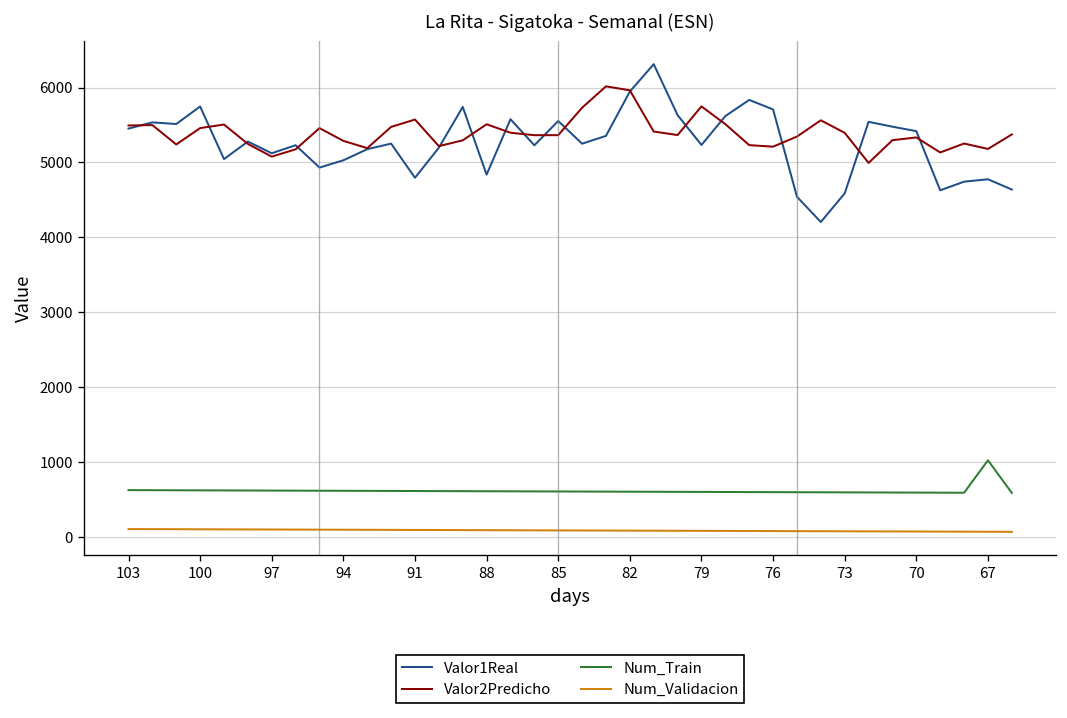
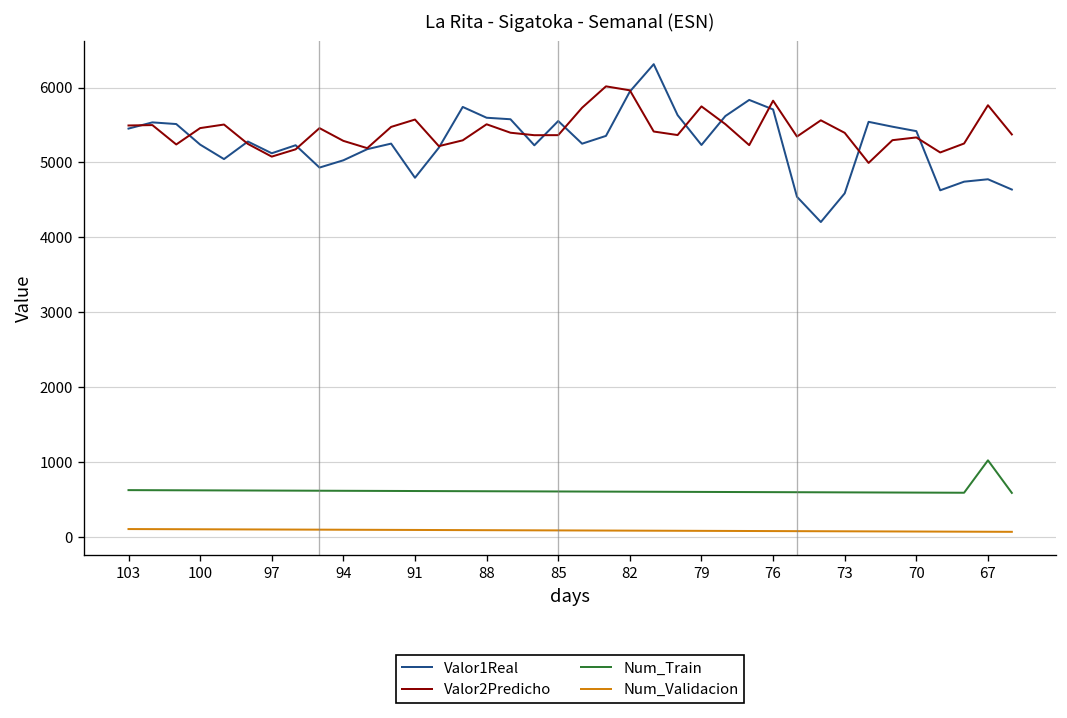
  {
    "Valor1Real": {
      "103": 5500,
-     "100": 5700,
+     "100": 5200,
      "97": 5100,
      "94": 5000,
      "91": 4800,
-     "88": 4800,
+     "88": 5600,
      "85": 5600,
      "79": 5200,
      "76": 5700,
      "73": 4600,
      "70": 5400,
      "67": 4800
    },
    "Valor2Predicho": {
      "103": 5500,
      "100": 5500,
      "97": 5100,
      "94": 5300,
      "91": 5600,
      "88": 5500,
      "85": 5400,
      "79": 5700,
-     "76": 5200,
+     "76": 5800,
      "73": 5400,
      "70": 5300,
-     "67": 5200
+     "67": 5800
    },
    "Num_Train": {
      "103": 600,
      "100": 600,
      "97": 600,
      "94": 600,
      "91": 600,
      "88": 600,
      "85": 600,
      "82": 600,
      "79": 600,
      "76": 600,
      "73": 600,
      "70": 600,
      "67": 1000
    },
    "Num_Validacion": {
      "103": 100,
      "100": 100,
      "97": 100,
      "94": 100,
      "91": 100,
      "88": 100,
      "85": 100,
      "82": 100,
      "79": 100,
      "76": 100,
      "73": 100,
      "70": 100,
      "67": 100
    }
  }
